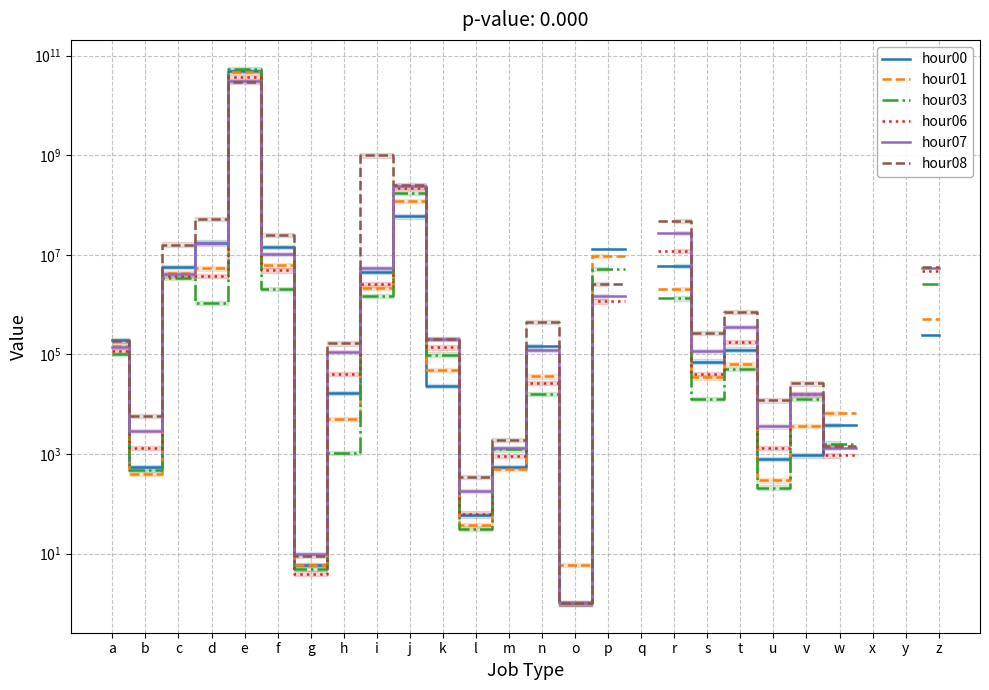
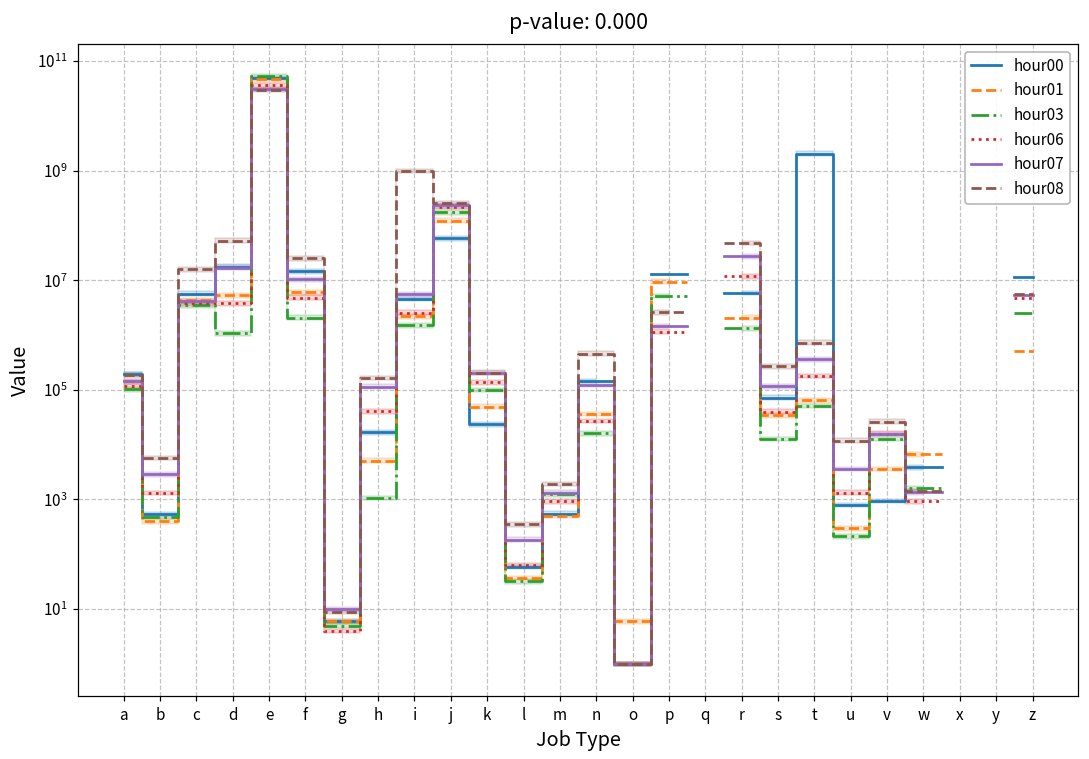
  {
    "hour00": {
      "c": 6000000,
      "f": 15000000,
      "h": 17000,
      "i": 5000000,
      "j": 60000000,
      "k": 20000,
      "n": 150000,
      "p": 13000000,
      "r": 6000000,
      "s": 70000,
-     "t": 130000,
+     "t": 2100000000,
      "u": 800,
      "v": 900,
      "w": 4000,
-     "z": 200000
+     "z": 11000000
    },
    "hour01": {
      "b": 400,
      "d": 5000000,
      "f": 6000000,
      "h": 5000,
      "i": 2000000,
      "j": 120000000,
      "k": 50000,
      "l": 40,
      "n": 40000,
      "o": 6,
      "p": 9000000,
      "r": 2100000,
      "s": 30000,
      "t": 60000,
      "u": 300,
      "v": 4000,
      "w": 7000,
      "z": 500000
    },
    "hour03": {
      "a": 100000,
      "d": 1100000,
      "f": 2100000,
      "g": 5,
      "h": 1100,
      "i": 1500000,
      "j": 170000000,
      "k": 100000,
      "l": 30,
      "n": 16000,
      "p": 5000000,
      "r": 1300000,
      "s": 13000,
      "t": 50000,
      "u": 210,
      "v": 13000,
      "w": 1600,
      "z": 3000000
    },
    "hour06": {
      "a": 120000,
      "b": 1300,
      "d": 4000000,
      "e": 40000000000,
      "f": 5000000,
      "g": 4,
      "h": 40000,
      "i": 3000000,
      "k": 140000,
      "m": 900,
      "n": 30000,
      "p": 1200000,
      "r": 12000000,
      "s": 40000,
      "t": 180000,
      "u": 1300,
      "w": 900,
      "z": 5000000
    },
    "hour07": {
      "b": 3000,
      "f": 10000000,
      "h": 110000,
      "i": 6000000,
      "l": 180,
      "n": 120000,
      "p": 1500000,
      "r": 30000000,
      "s": 120000,
      "t": 400000,
      "u": 4000
    },
    "hour08": {
      "b": 6000,
      "c": 16000000,
      "d": 50000000,
      "f": 30000000,
      "h": 170000,
      "i": 1000000000,
      "l": 400,
      "m": 1900,
      "n": 500000,
      "p": 3000000,
      "r": 50000000,
      "s": 300000,
      "t": 700000,
      "u": 12000,
      "v": 30000
    }
  }
